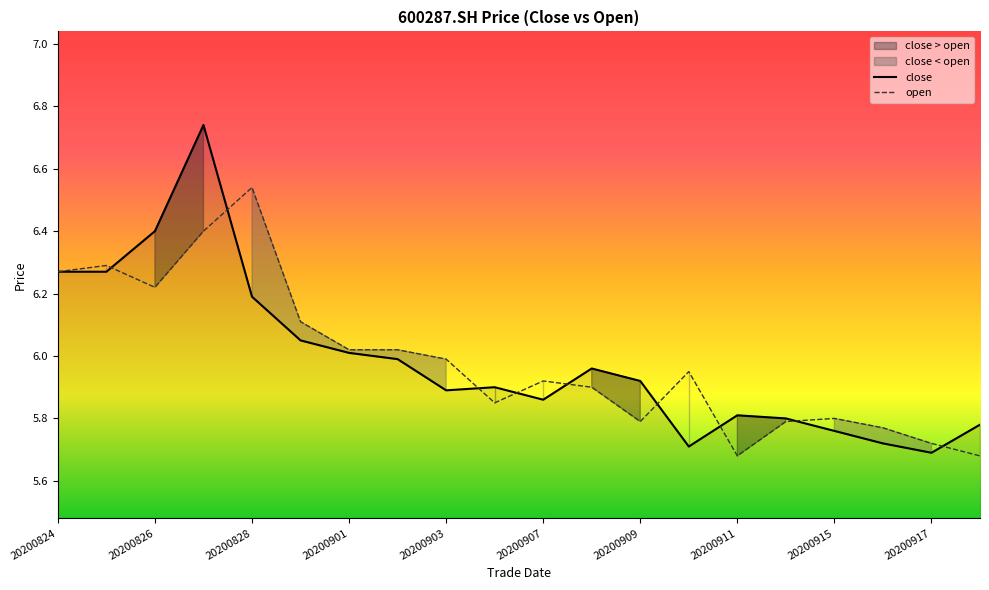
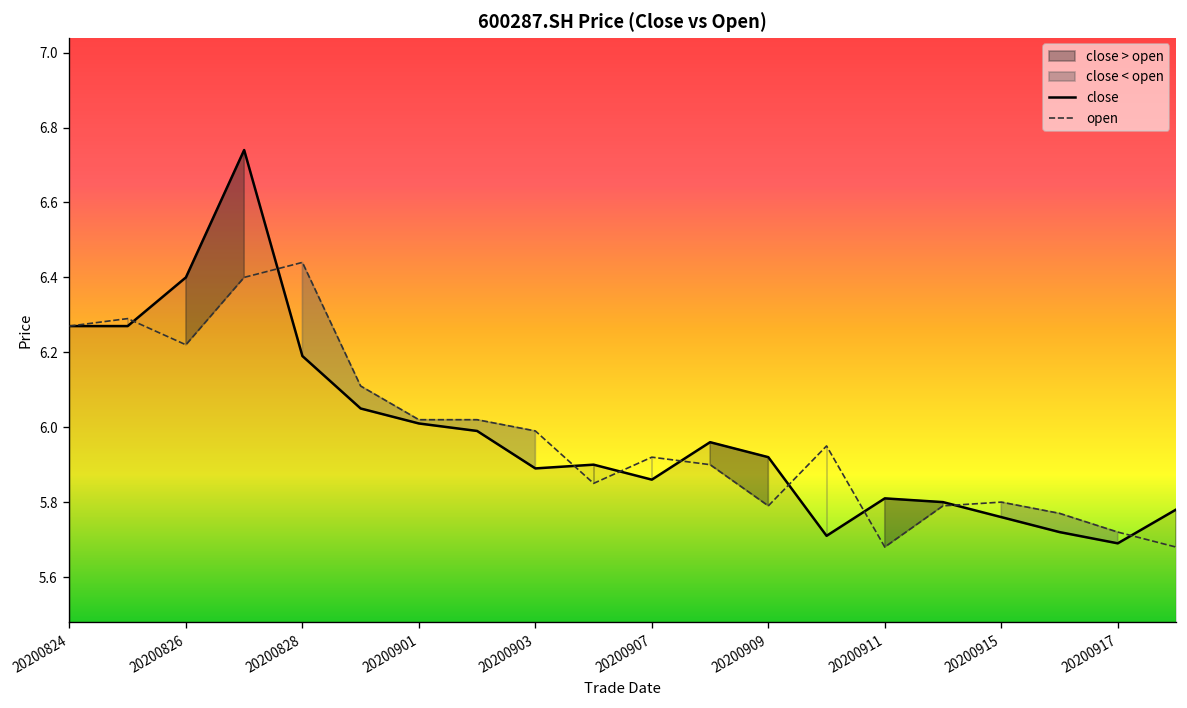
  {
    "close": {
      "20200826": 6.40,
      "20200828": 6.19,
      "20200901": 6.01,
      "20200903": 5.89,
      "20200907": 5.86,
      "20200909": 5.92,
      "20200911": 5.81,
      "20200915": 5.76,
      "20200917": 5.69
    },
    "open": {
      "20200826": 6.22,
-     "20200828": 6.54,
+     "20200828": 6.44,
      "20200901": 6.02,
      "20200903": 5.99,
      "20200907": 5.92,
      "20200909": 5.79,
      "20200911": 5.68,
      "20200915": 5.80,
      "20200917": 5.72
    }
  }
